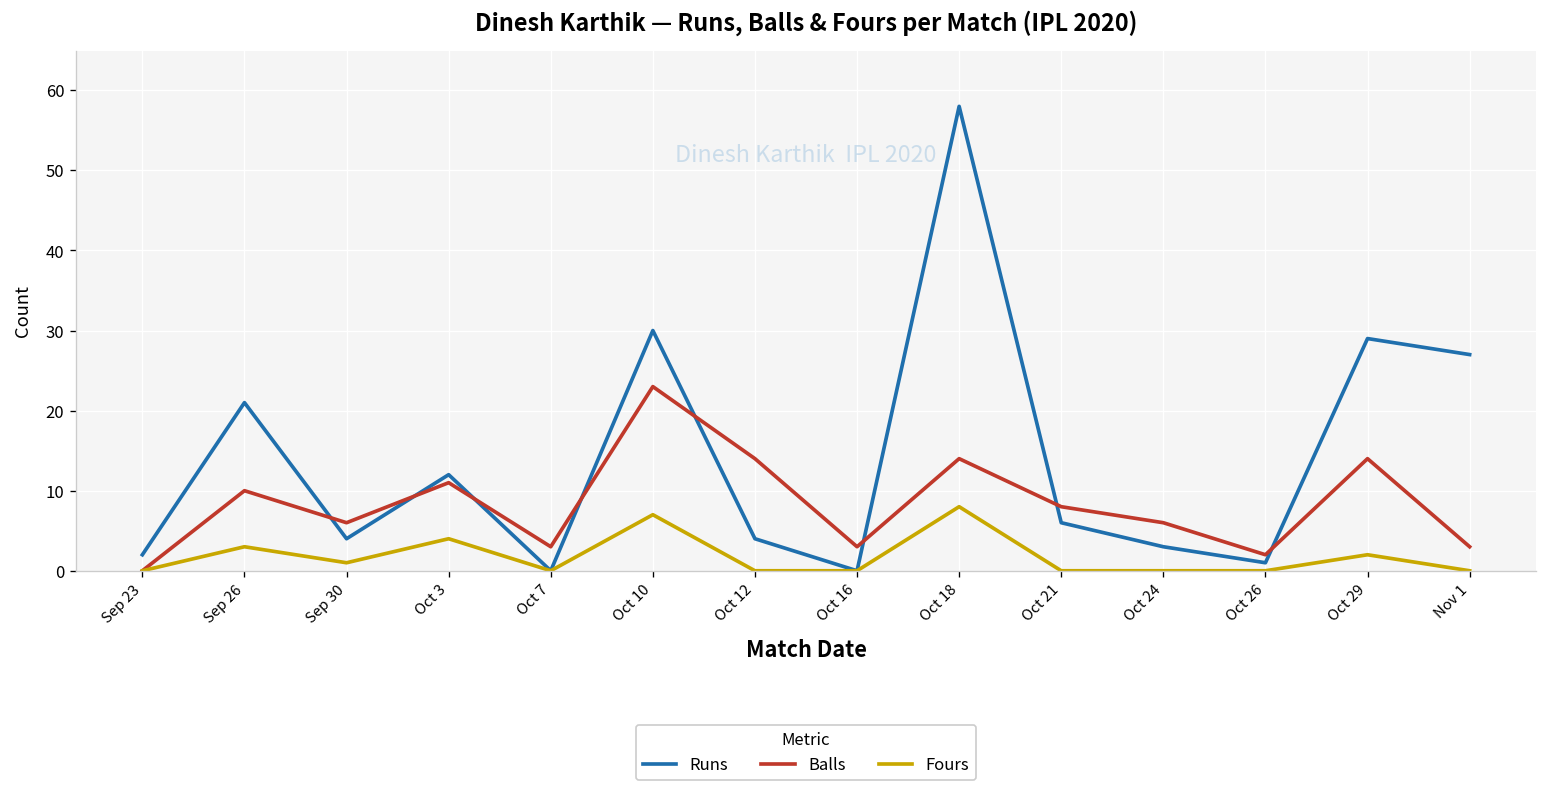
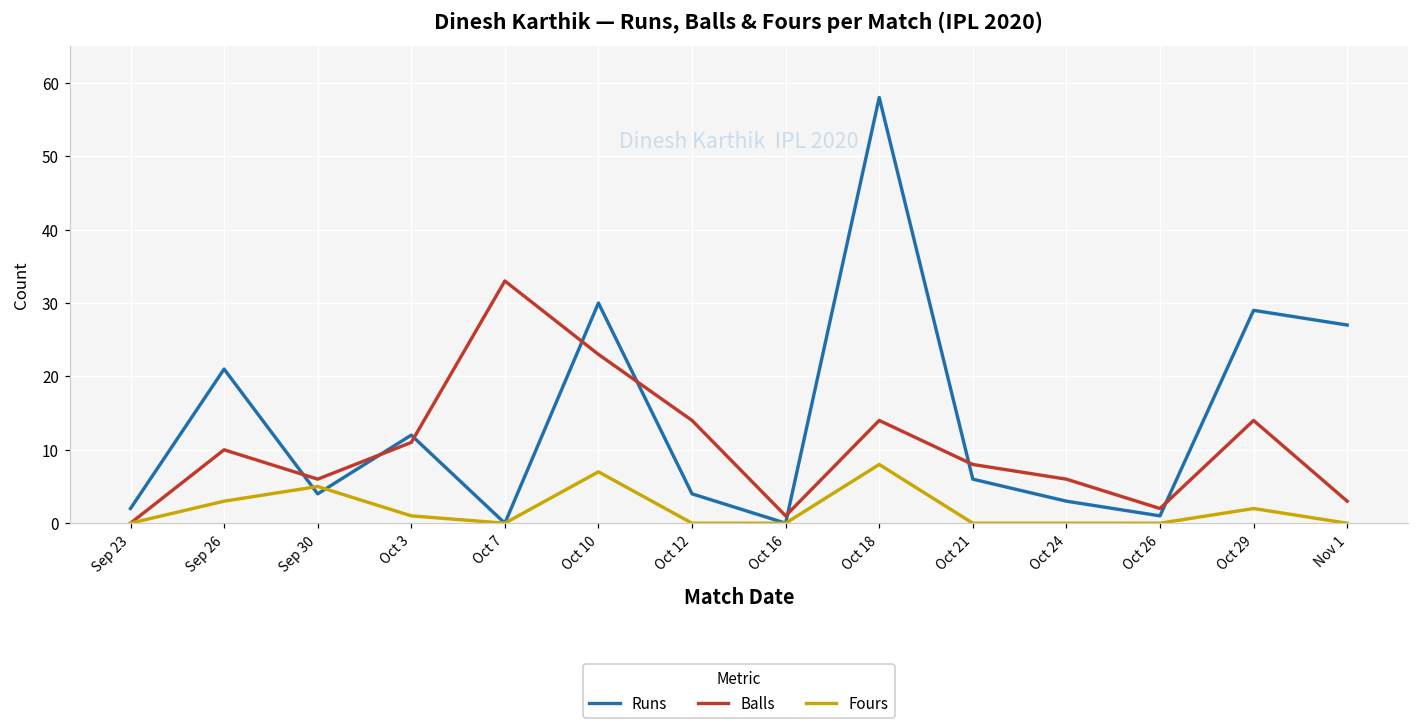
  {
    "Runs": {
      "Sep 23": 2,
      "Sep 26": 21,
      "Sep 30": 4,
      "Oct 3": 12,
      "Oct 10": 30,
      "Oct 12": 4,
      "Oct 18": 58,
      "Oct 21": 6,
      "Oct 24": 3,
      "Oct 26": 1,
      "Oct 29": 29,
      "Nov 1": 27
    },
    "Balls": {
      "Sep 26": 10,
      "Sep 30": 6,
      "Oct 3": 11,
-     "Oct 7": 3,
+     "Oct 7": 33,
      "Oct 10": 23,
      "Oct 12": 14,
-     "Oct 16": 3,
+     "Oct 16": 1,
      "Oct 18": 14,
      "Oct 21": 8,
      "Oct 24": 6,
      "Oct 26": 2,
      "Oct 29": 14,
      "Nov 1": 3
    },
    "Fours": {
      "Sep 26": 3,
-     "Sep 30": 1,
-     "Oct 3": 4,
+     "Sep 30": 5,
+     "Oct 3": 1,
      "Oct 10": 7,
      "Oct 12": 0,
      "Oct 18": 8,
      "Oct 21": 0,
      "Oct 24": 0,
      "Oct 26": 0,
      "Oct 29": 2,
      "Nov 1": 0
    }
  }
